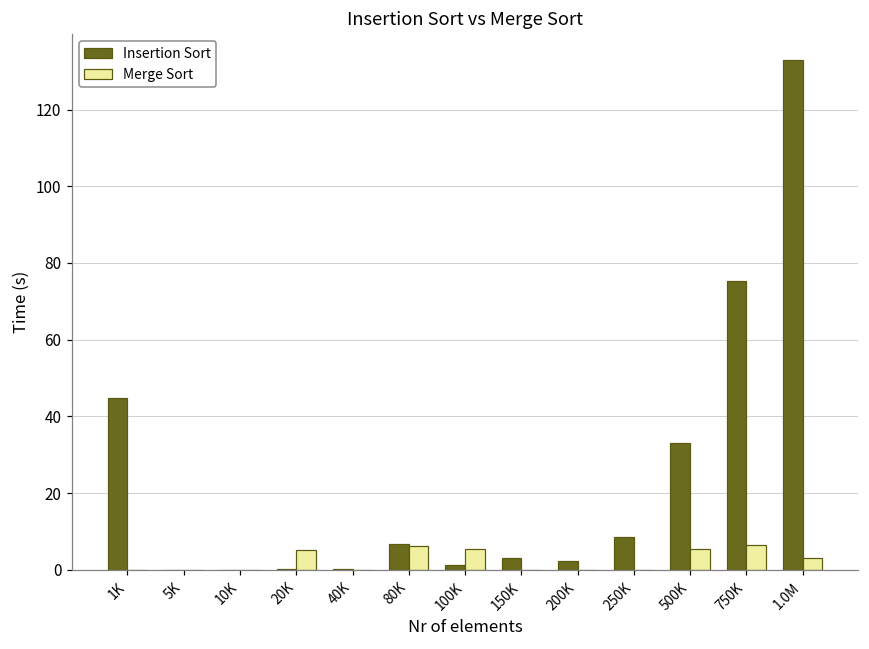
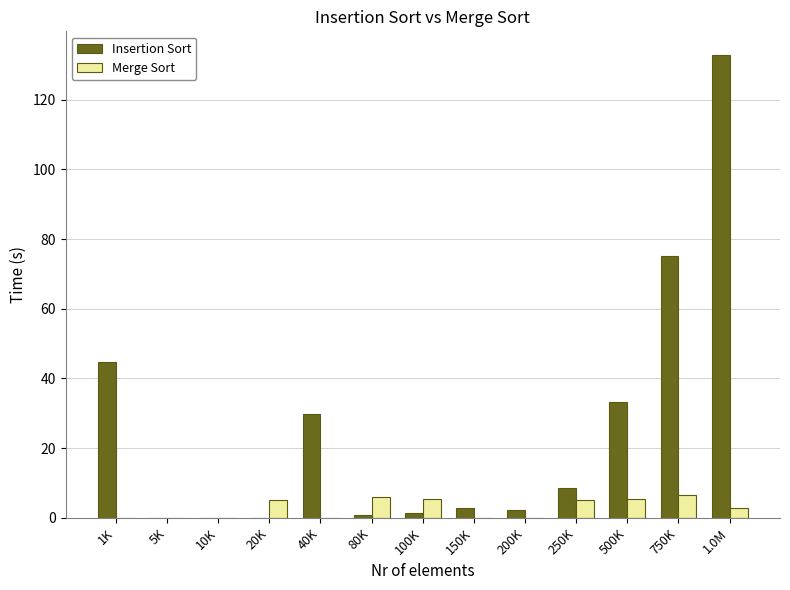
  {
    "Insertion Sort": {
      "1K": 45,
-     "40K": 0,
-     "80K": 7,
+     "40K": 30,
+     "80K": 1,
      "100K": 1,
      "150K": 3,
      "200K": 2,
      "250K": 8,
      "500K": 33,
      "750K": 75,
      "1.0M": 133
    },
    "Merge Sort": {
      "20K": 5,
      "80K": 6,
      "100K": 6,
-     "250K": 0,
+     "250K": 5,
      "500K": 5,
      "750K": 6,
      "1.0M": 3
    }
  }
